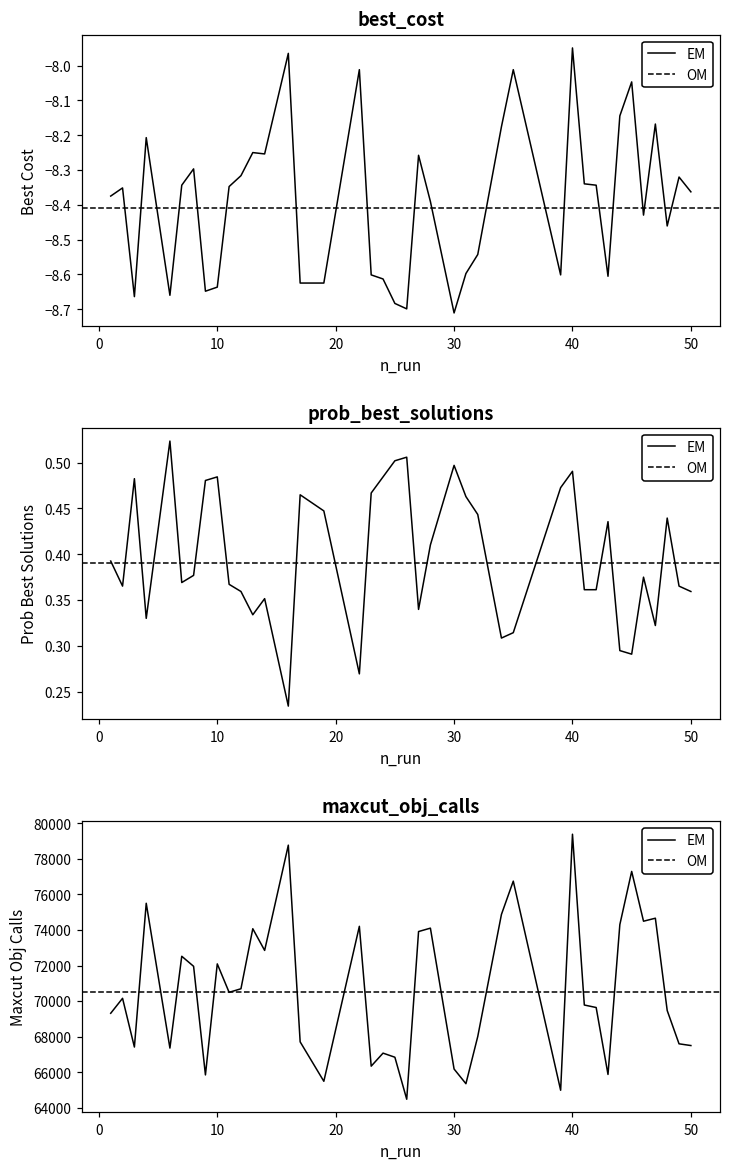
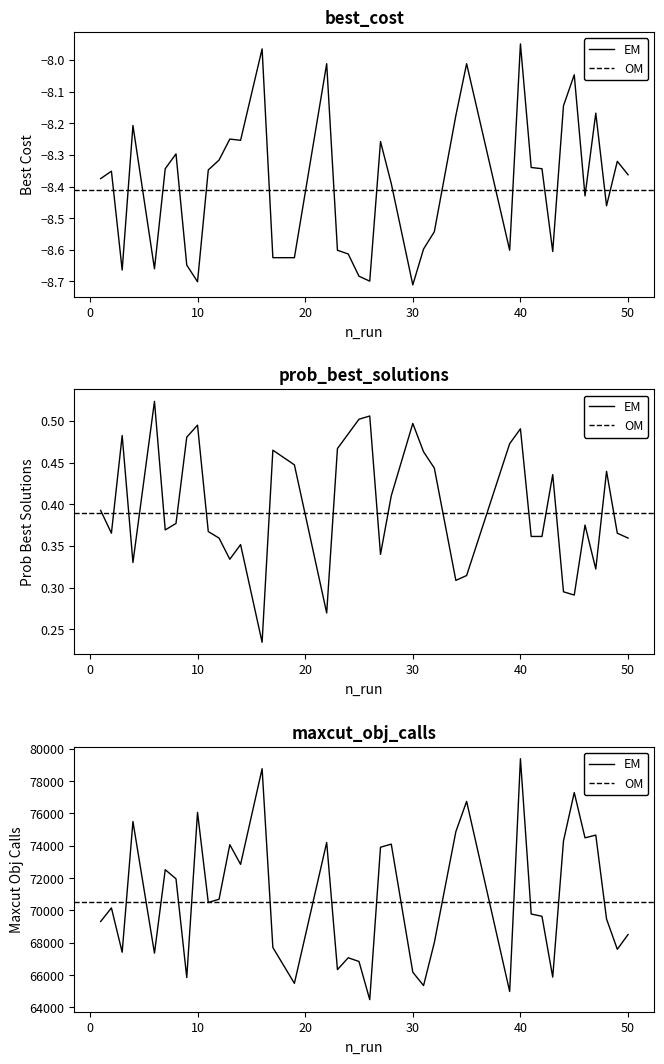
  {
    "best_cost": {
-     "10": -8.64,
+     "10": -8.70,
      "30": -8.71,
      "40": -7.95,
      "50": -8.36
    },
    "prob_best_solutions": {
-     "10": 0.48,
+     "10": 0.49,
      "30": 0.50,
      "40": 0.49,
      "50": 0.36
    },
    "maxcut_obj_calls": {
-     "10": 72100,
+     "10": 76100,
      "30": 66200,
      "40": 79400,
-     "50": 67500
+     "50": 68500
    }
  }
